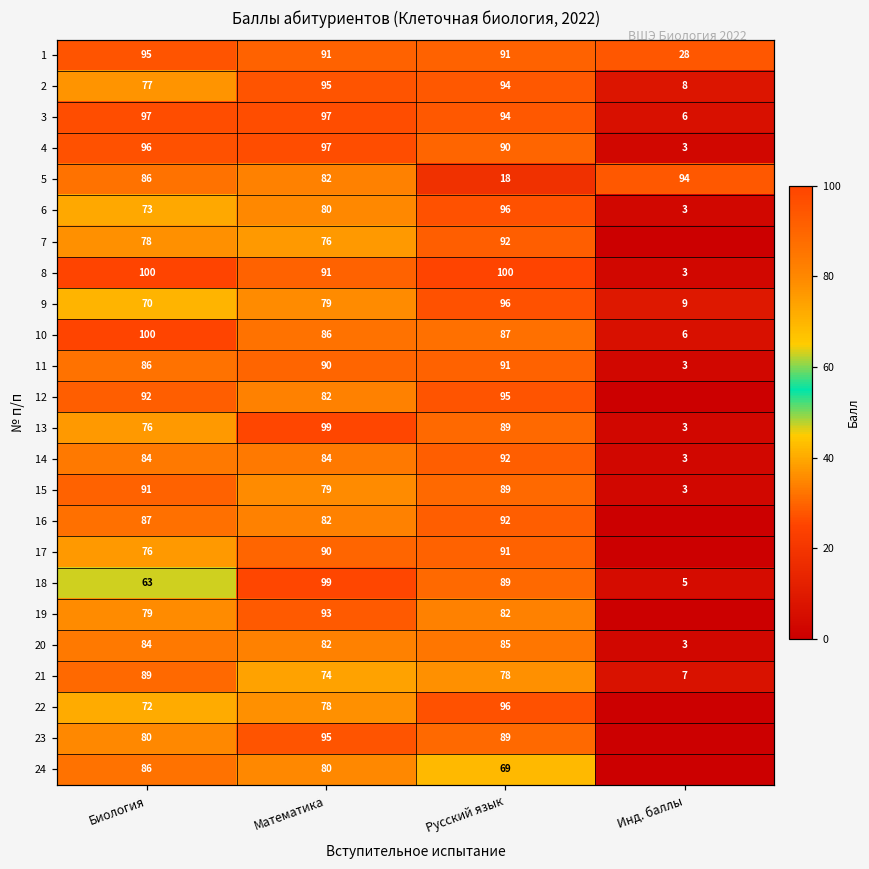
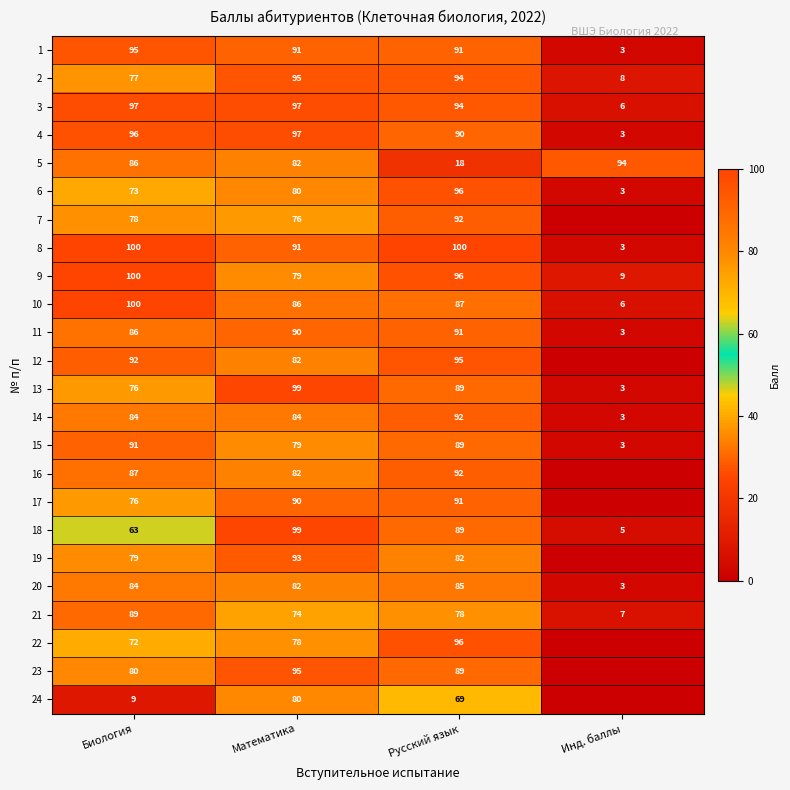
  {
    "1": {
      "Биология": 95,
      "Математика": 91,
      "Русский язык": 91,
-     "Инд. баллы": 28
+     "Инд. баллы": 3
    },
    "2": {
      "Биология": 77,
      "Математика": 95,
      "Русский язык": 94,
      "Инд. баллы": 8
    },
    "3": {
      "Биология": 97,
      "Математика": 97,
      "Русский язык": 94,
      "Инд. баллы": 6
    },
    "4": {
      "Биология": 96,
      "Математика": 97,
      "Русский язык": 90,
      "Инд. баллы": 3
    },
    "5": {
      "Биология": 86,
      "Математика": 82,
      "Русский язык": 18,
      "Инд. баллы": 94
    },
    "6": {
      "Биология": 73,
      "Математика": 80,
      "Русский язык": 96,
      "Инд. баллы": 3
    },
    "7": {
      "Биология": 78,
      "Математика": 76,
      "Русский язык": 92
    },
    "8": {
      "Биология": 100,
      "Математика": 91,
      "Русский язык": 100,
      "Инд. баллы": 3
    },
    "9": {
-     "Биология": 70,
+     "Биология": 100,
      "Математика": 79,
      "Русский язык": 96,
      "Инд. баллы": 9
    },
    "10": {
      "Биология": 100,
      "Математика": 86,
      "Русский язык": 87,
      "Инд. баллы": 6
    },
    "11": {
      "Биология": 86,
      "Математика": 90,
      "Русский язык": 91,
      "Инд. баллы": 3
    },
    "12": {
      "Биология": 92,
      "Математика": 82,
      "Русский язык": 95
    },
    "13": {
      "Биология": 76,
      "Математика": 99,
      "Русский язык": 89,
      "Инд. баллы": 3
    },
    "14": {
      "Биология": 84,
      "Математика": 84,
      "Русский язык": 92,
      "Инд. баллы": 3
    },
    "15": {
      "Биология": 91,
      "Математика": 79,
      "Русский язык": 89,
      "Инд. баллы": 3
    },
    "16": {
      "Биология": 87,
      "Математика": 82,
      "Русский язык": 92
    },
    "17": {
      "Биология": 76,
      "Математика": 90,
      "Русский язык": 91
    },
    "18": {
      "Биология": 63,
      "Математика": 99,
      "Русский язык": 89,
      "Инд. баллы": 5
    },
    "19": {
      "Биология": 79,
      "Математика": 93,
      "Русский язык": 82
    },
    "20": {
      "Биология": 84,
      "Математика": 82,
      "Русский язык": 85,
      "Инд. баллы": 3
    },
    "21": {
      "Биология": 89,
      "Математика": 74,
      "Русский язык": 78,
      "Инд. баллы": 7
    },
    "22": {
      "Биология": 72,
      "Математика": 78,
      "Русский язык": 96
    },
    "23": {
      "Биология": 80,
      "Математика": 95,
      "Русский язык": 89
    },
    "24": {
-     "Биология": 86,
+     "Биология": 9,
      "Математика": 80,
      "Русский язык": 69
    }
  }
